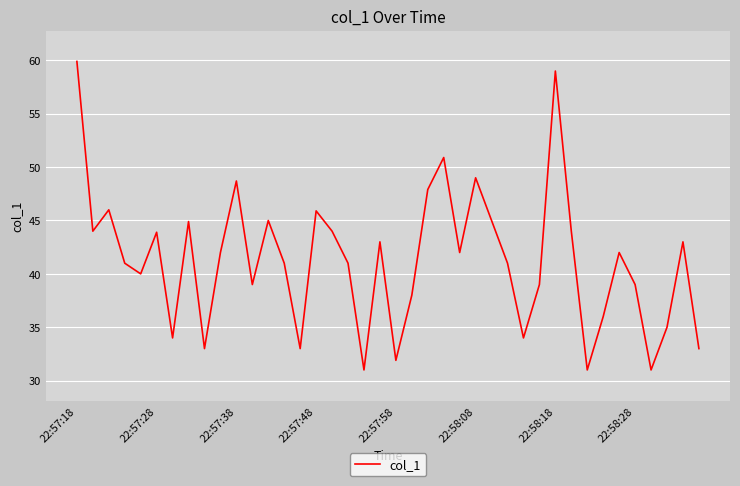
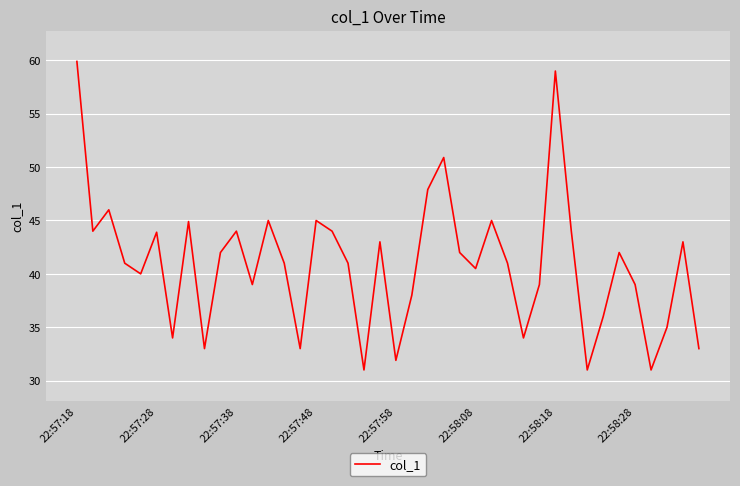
  {
    "22:57:18": 59.9,
    "22:57:28": 43.9,
-   "22:57:38": 48.7,
-   "22:57:48": 45.9,
+   "22:57:38": 44.0,
+   "22:57:48": 45.0,
    "22:57:58": 31.9,
-   "22:58:08": 49.0,
+   "22:58:08": 40.5,
    "22:58:18": 59.0,
    "22:58:28": 39.0
  }
